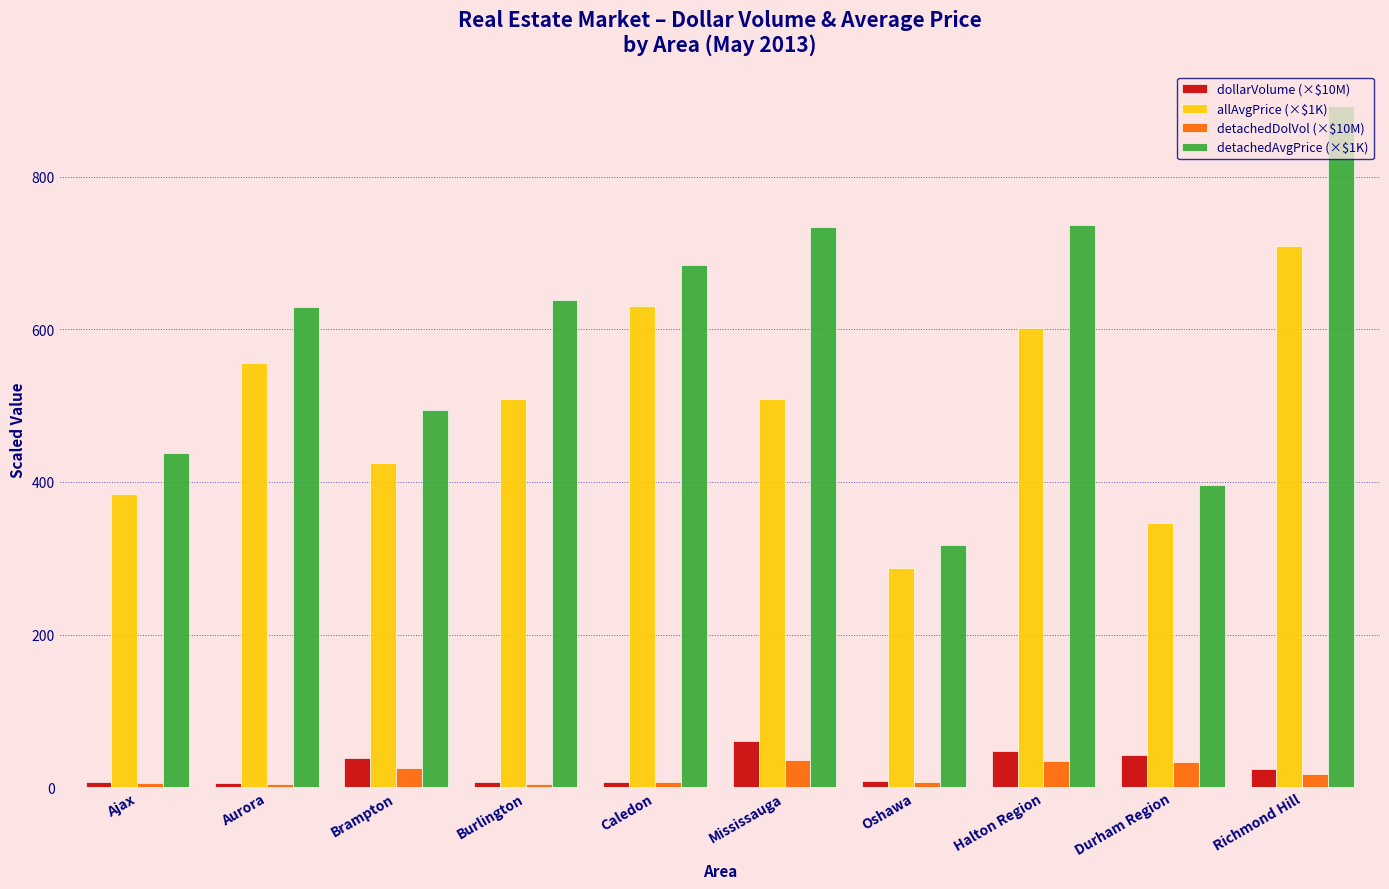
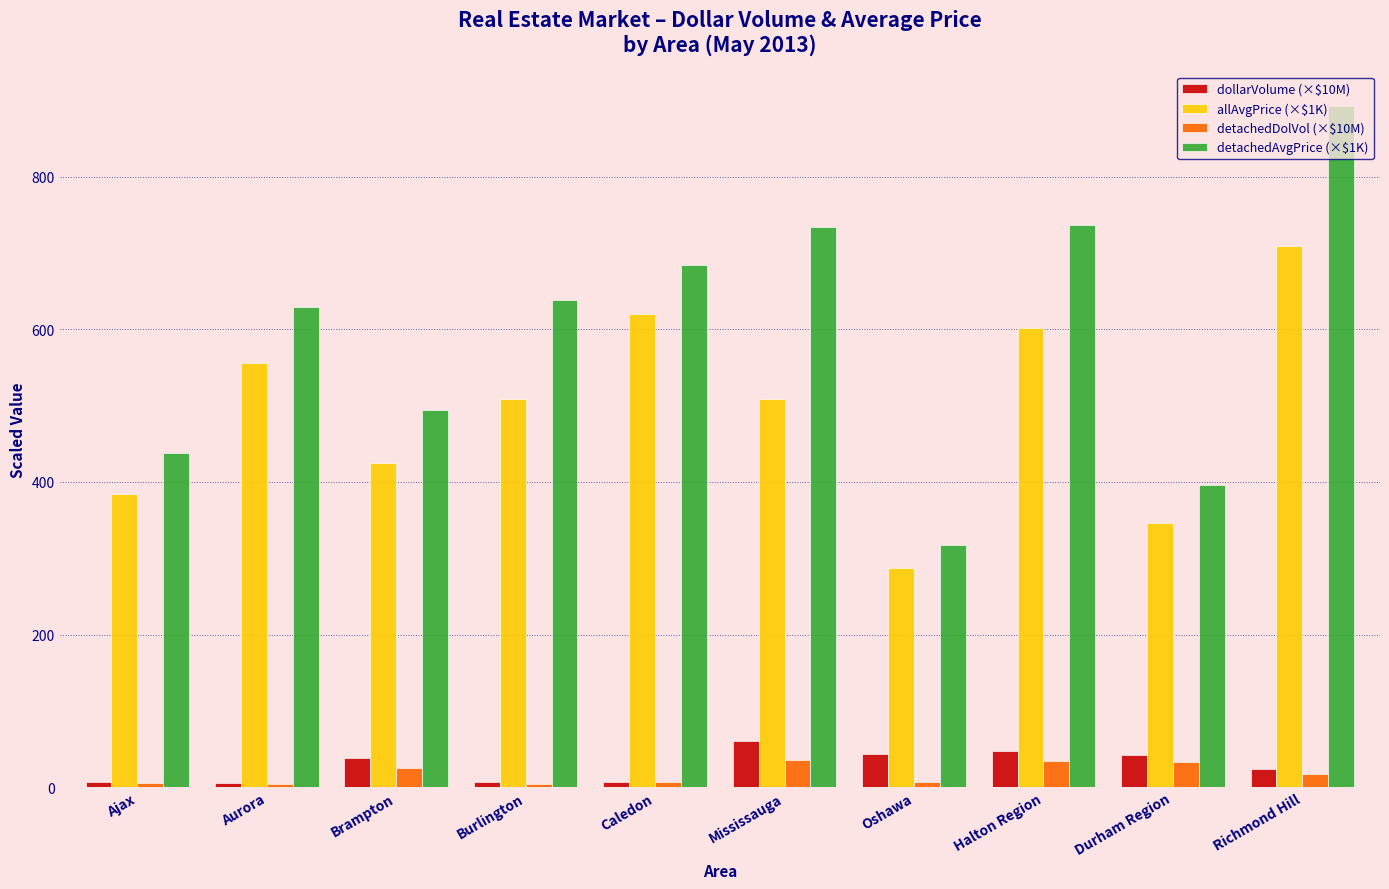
  {
    "dollarVolume (×$10M)": {
      "Ajax": 10,
      "Aurora": 10,
      "Brampton": 40,
      "Burlington": 10,
      "Caledon": 10,
      "Mississauga": 60,
-     "Oshawa": 10,
+     "Oshawa": 40,
      "Halton Region": 50,
      "Durham Region": 40,
      "Richmond Hill": 20
    },
    "allAvgPrice (×$1K)": {
      "Ajax": 380,
      "Aurora": 560,
      "Brampton": 430,
      "Burlington": 510,
-     "Caledon": 630,
+     "Caledon": 620,
      "Mississauga": 510,
      "Oshawa": 290,
      "Halton Region": 600,
      "Durham Region": 350,
      "Richmond Hill": 710
    },
    "detachedDolVol (×$10M)": {
      "Ajax": 10,
      "Aurora": 0,
      "Brampton": 20,
      "Burlington": 0,
      "Caledon": 10,
      "Mississauga": 40,
      "Oshawa": 10,
      "Halton Region": 30,
      "Durham Region": 30,
      "Richmond Hill": 20
    },
    "detachedAvgPrice (×$1K)": {
      "Ajax": 440,
      "Aurora": 630,
      "Brampton": 490,
      "Burlington": 640,
      "Caledon": 680,
      "Mississauga": 730,
      "Oshawa": 320,
      "Halton Region": 740,
      "Durham Region": 400
    }
  }
